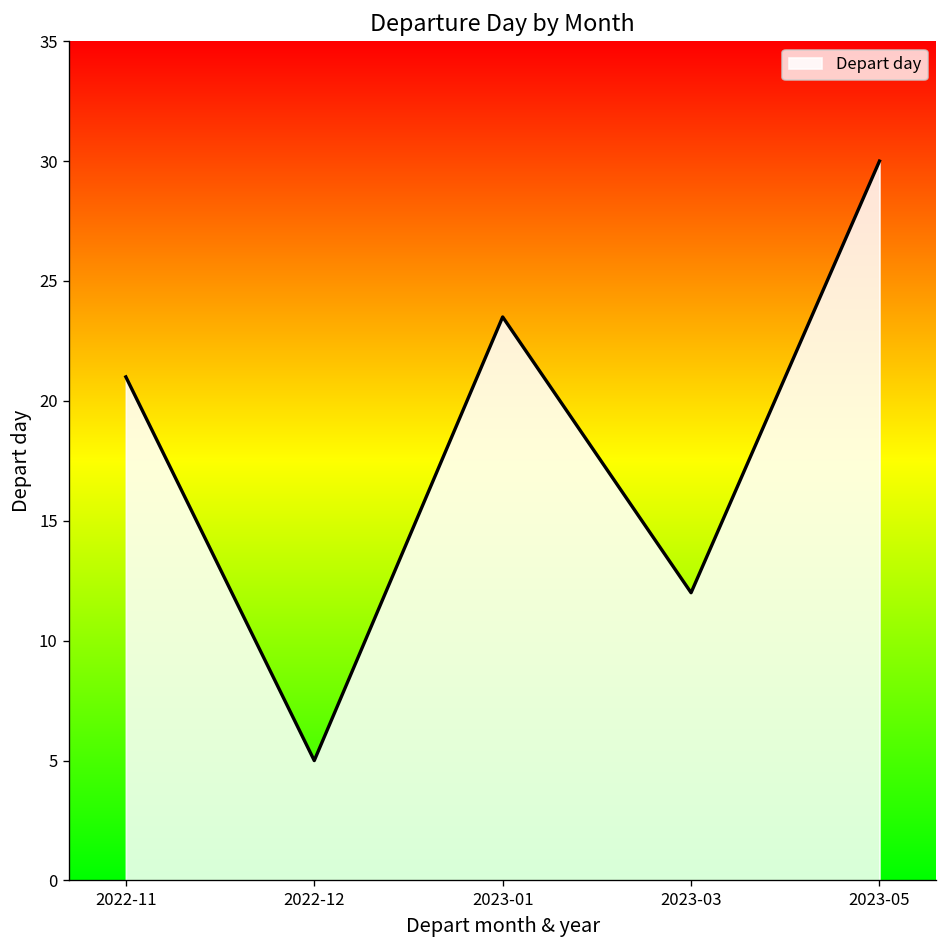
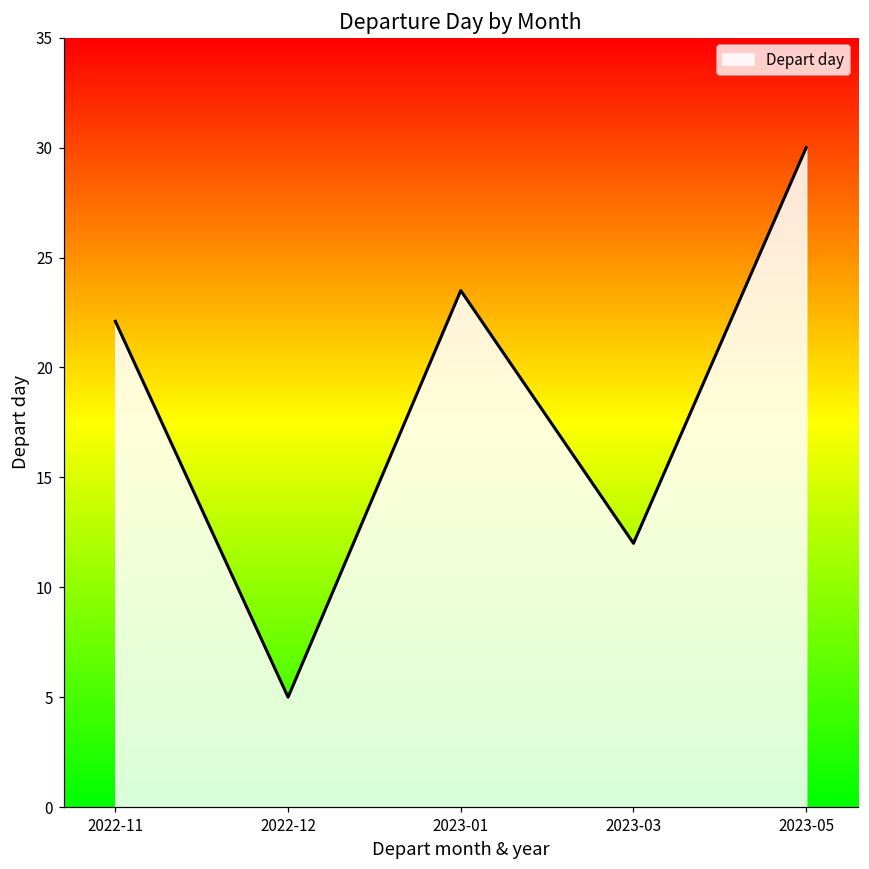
  {
-   "2022-11": 21.0,
+   "2022-11": 22.1,
    "2022-12": 5.0,
    "2023-01": 23.5,
    "2023-03": 12.0,
    "2023-05": 30.0
  }
